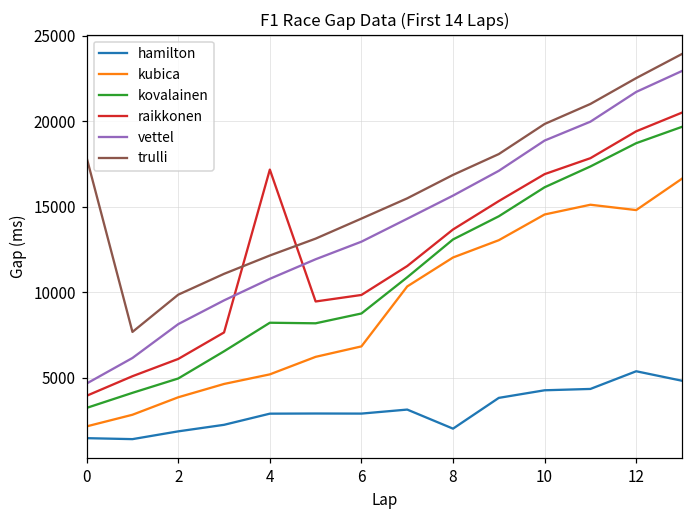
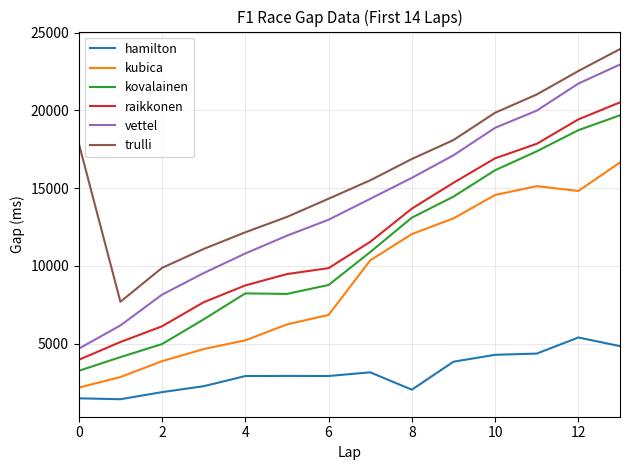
  {
    "hamilton": {
      "0": 1500,
      "2": 1900,
      "4": 2900,
      "6": 2900,
      "8": 2000,
      "10": 4300,
      "12": 5400
    },
    "kubica": {
      "0": 2200,
      "2": 3900,
      "4": 5200,
      "6": 6800,
      "8": 12000,
      "10": 14600,
      "12": 14800
    },
    "kovalainen": {
      "0": 3200,
      "2": 5000,
      "4": 8200,
      "6": 8800,
      "8": 13100,
      "10": 16100,
      "12": 18700
    },
    "raikkonen": {
      "0": 4000,
      "2": 6100,
-     "4": 17200,
+     "4": 8700,
      "6": 9900,
      "8": 13700,
      "10": 16900,
      "12": 19400
    },
    "vettel": {
      "0": 4700,
      "2": 8100,
      "4": 10800,
      "6": 13000,
      "8": 15700,
      "10": 18900,
      "12": 21700
    },
    "trulli": {
      "0": 17900,
      "2": 9900,
      "4": 12200,
      "6": 14300,
      "8": 16900,
      "10": 19800,
      "12": 22500
    }
  }
